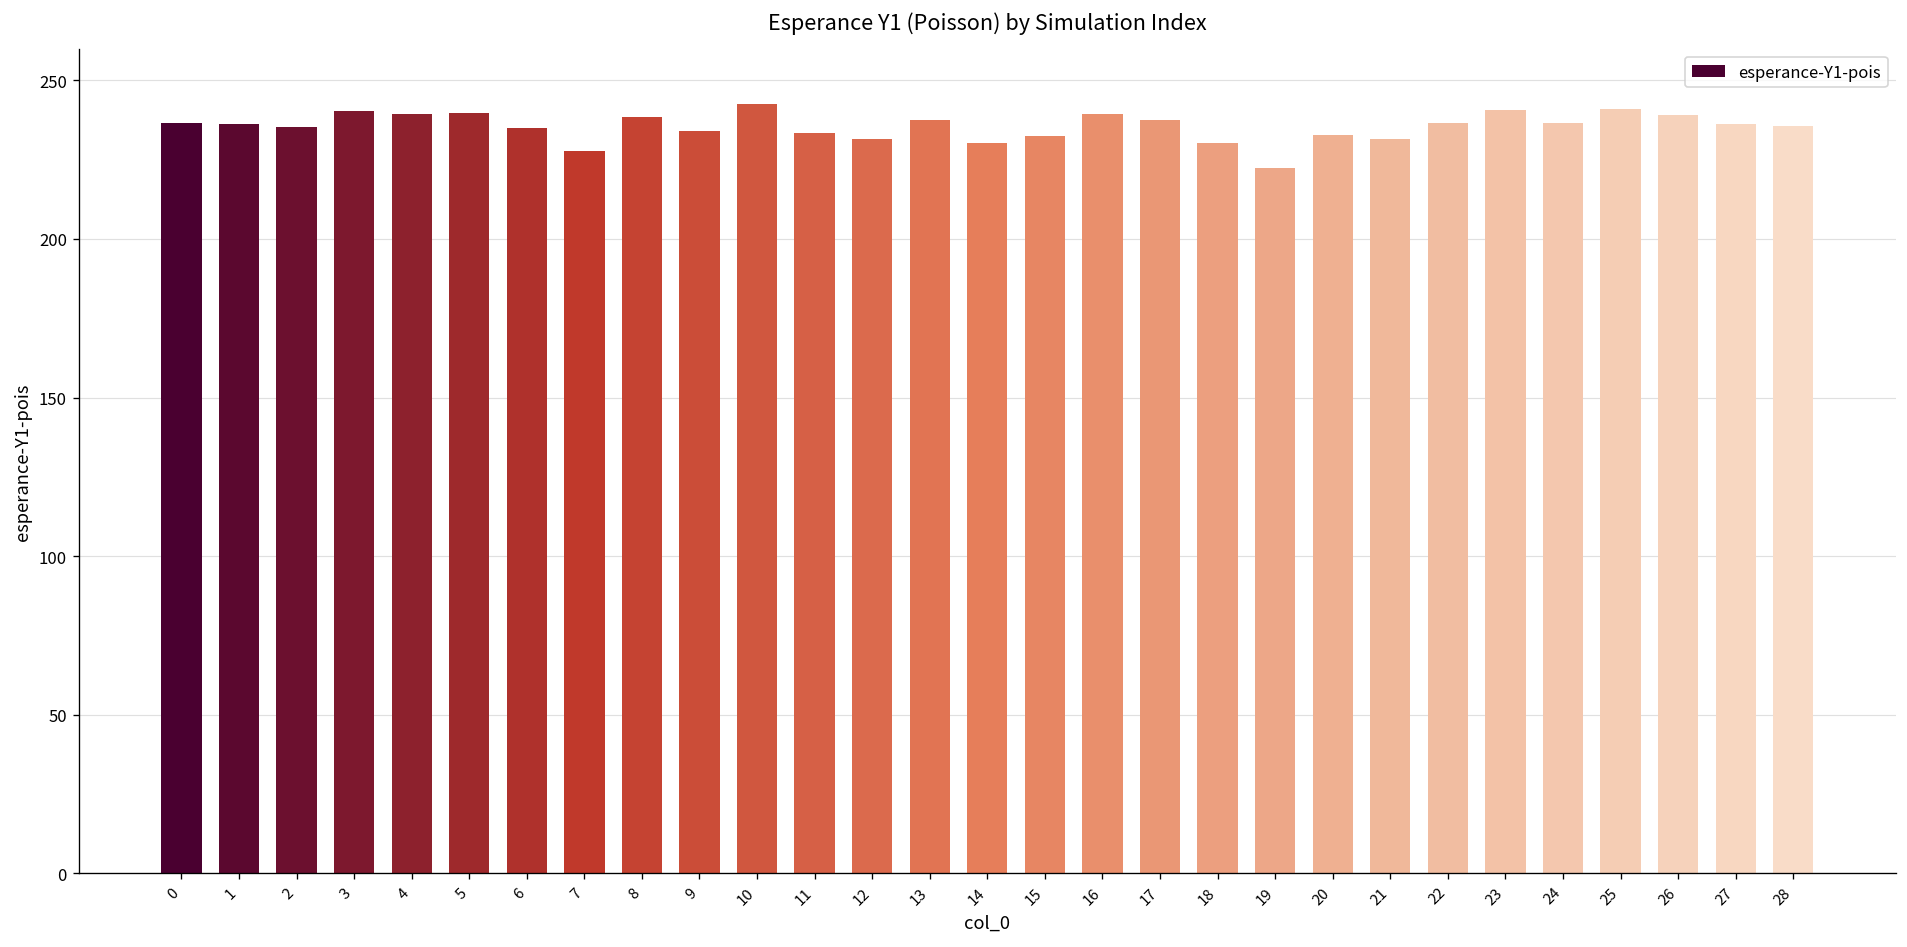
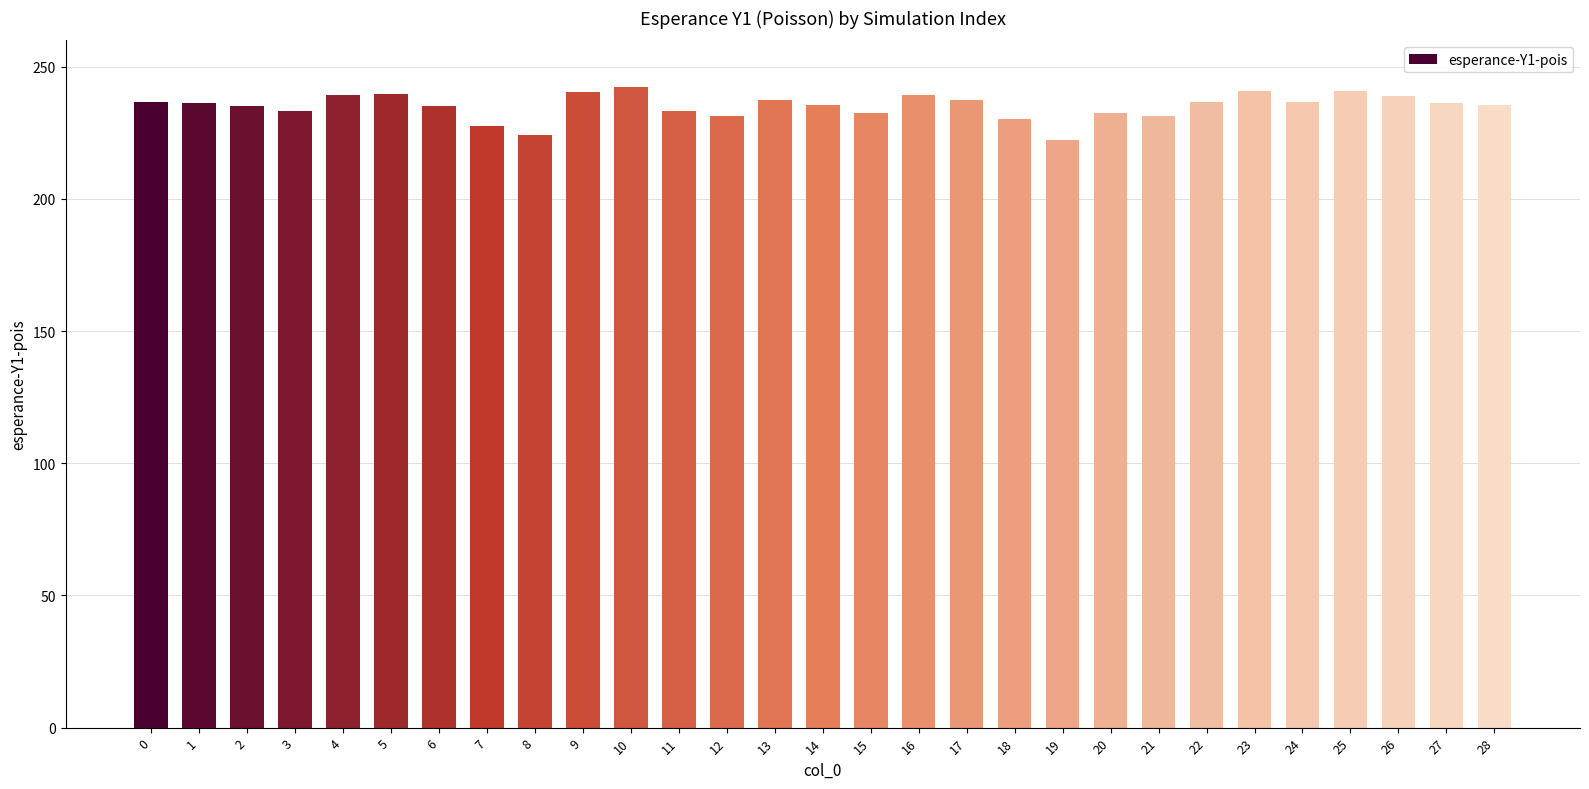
  {
    "0": 237,
    "1": 236,
    "2": 235,
-   "3": 240,
+   "3": 233,
    "4": 239,
    "5": 240,
    "6": 235,
    "7": 228,
-   "8": 239,
-   "9": 234,
+   "8": 224,
+   "9": 240,
    "10": 243,
    "11": 233,
    "12": 231,
    "13": 237,
-   "14": 230,
+   "14": 236,
    "15": 233,
    "16": 239,
    "17": 237,
    "18": 230,
    "19": 222,
    "20": 233,
    "21": 231,
    "22": 237,
    "23": 241,
    "24": 237,
    "25": 241,
    "26": 239,
    "27": 236,
    "28": 236
  }
